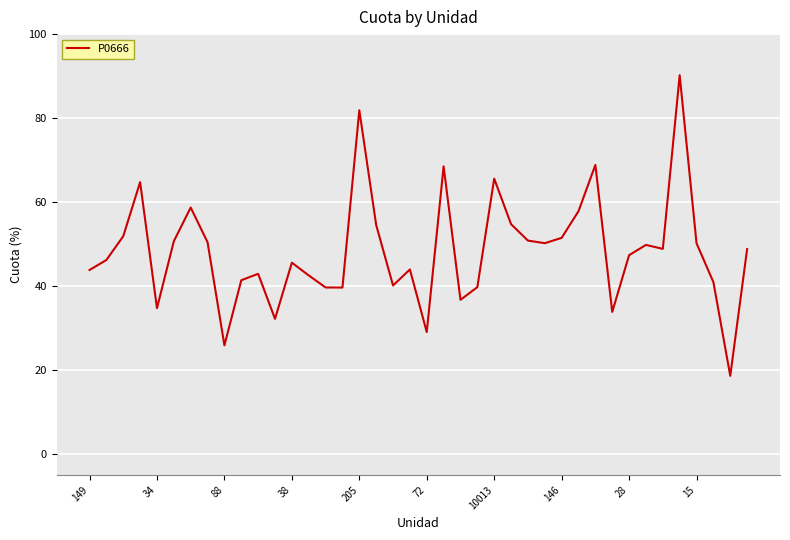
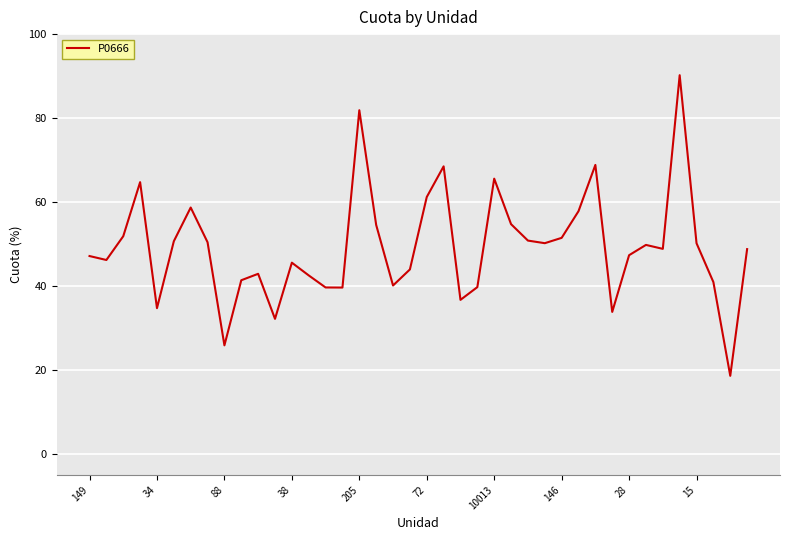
  {
-   "149": 44,
+   "149": 47,
    "88": 26,
    "205": 82,
-   "72": 29,
+   "72": 61,
    "10013": 66,
    "146": 52,
    "28": 47
  }
